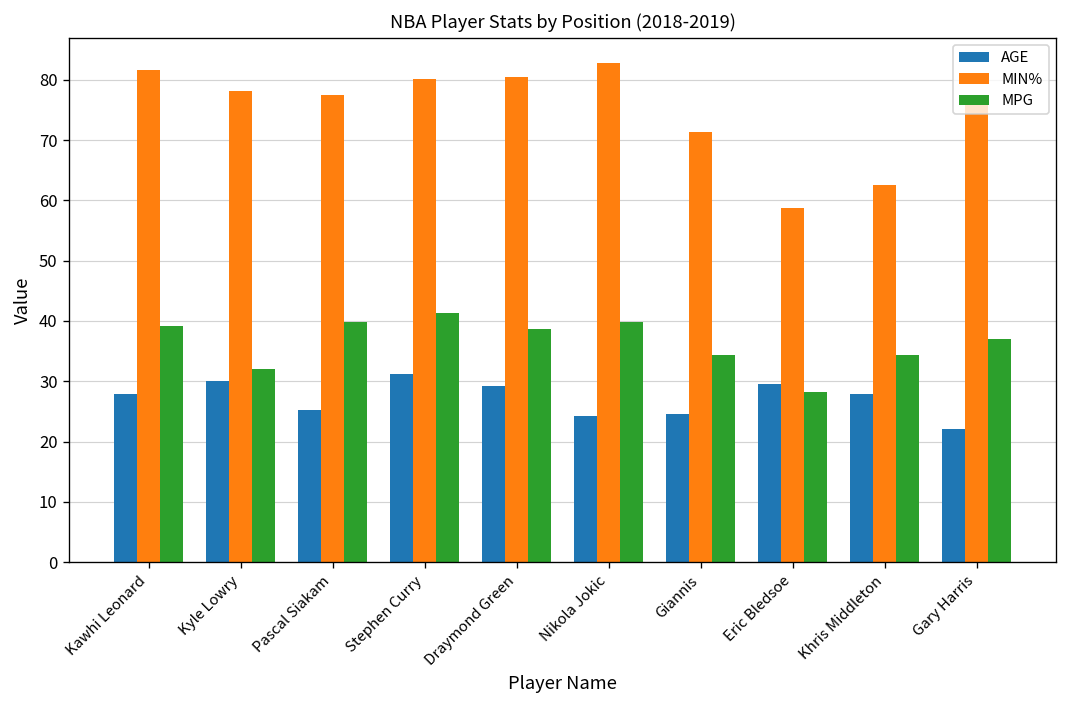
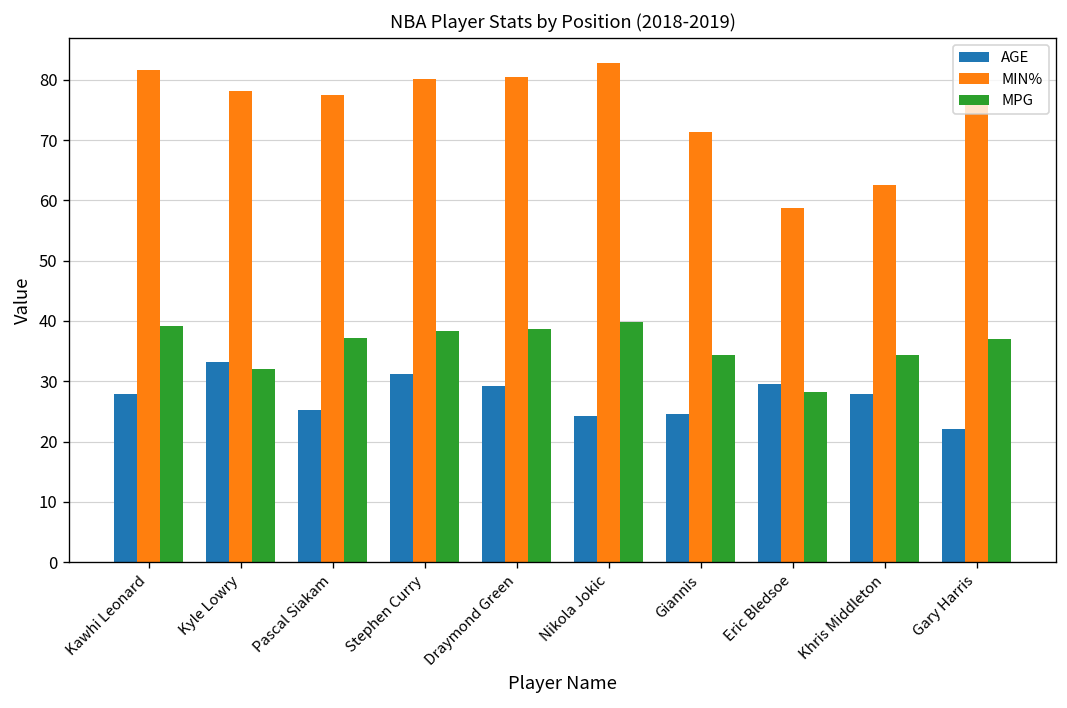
  {
    "AGE": {
      "Kawhi Leonard": 28,
-     "Kyle Lowry": 30,
+     "Kyle Lowry": 33,
      "Pascal Siakam": 25,
      "Stephen Curry": 31,
      "Draymond Green": 29,
      "Nikola Jokic": 24,
      "Giannis": 25,
      "Eric Bledsoe": 30,
      "Khris Middleton": 28,
      "Gary Harris": 22
    },
    "MIN%": {
      "Kawhi Leonard": 82,
      "Kyle Lowry": 78,
      "Pascal Siakam": 77,
      "Stephen Curry": 80,
      "Draymond Green": 81,
      "Nikola Jokic": 83,
      "Giannis": 71,
      "Eric Bledsoe": 59,
      "Khris Middleton": 63
    },
    "MPG": {
      "Kawhi Leonard": 39,
      "Kyle Lowry": 32,
-     "Pascal Siakam": 40,
-     "Stephen Curry": 41,
+     "Pascal Siakam": 37,
+     "Stephen Curry": 38,
      "Draymond Green": 39,
      "Nikola Jokic": 40,
      "Giannis": 34,
      "Eric Bledsoe": 28,
      "Khris Middleton": 34,
      "Gary Harris": 37
    }
  }
